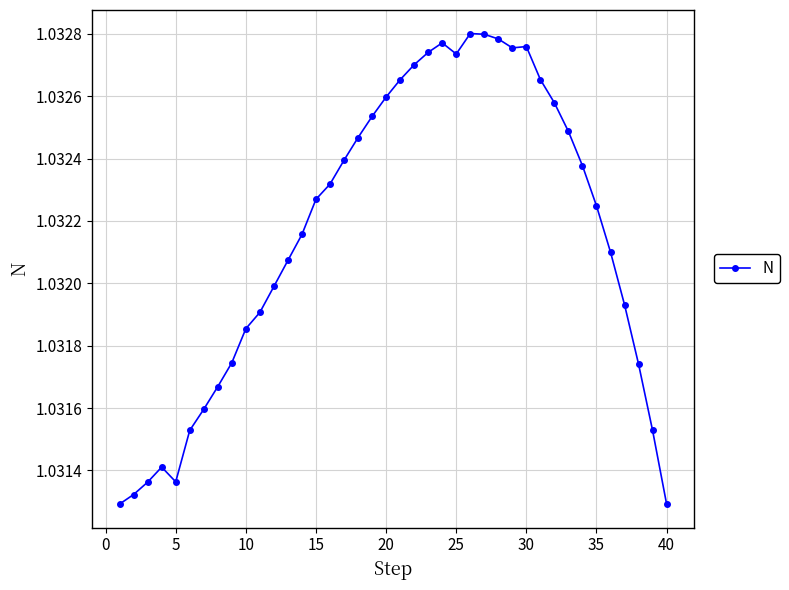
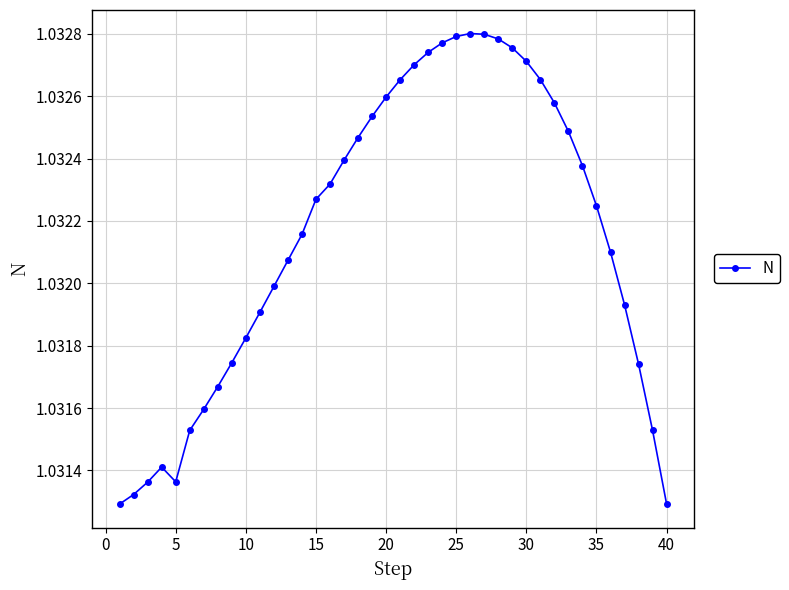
  {
    "5": 1.03136,
-   "10": 1.03185,
+   "10": 1.03183,
    "15": 1.03227,
    "20": 1.03260,
-   "25": 1.03274,
-   "30": 1.03276,
+   "25": 1.03279,
+   "30": 1.03271,
    "35": 1.03225,
    "40": 1.03129
  }
